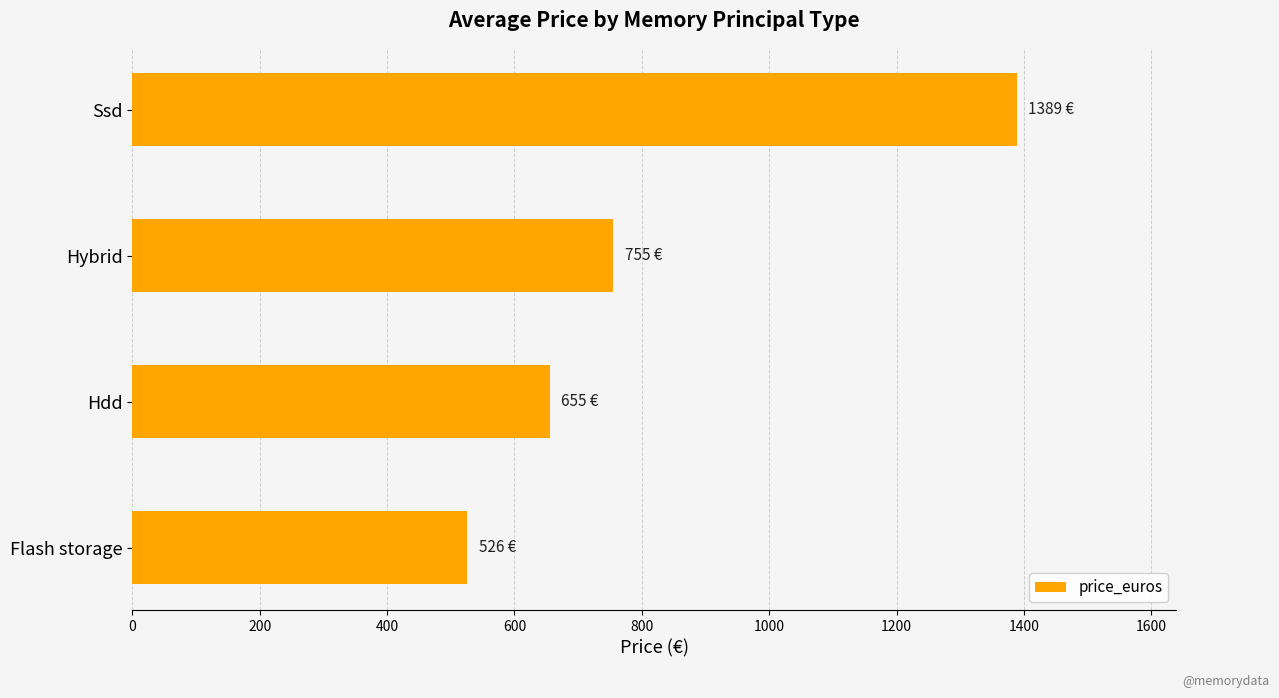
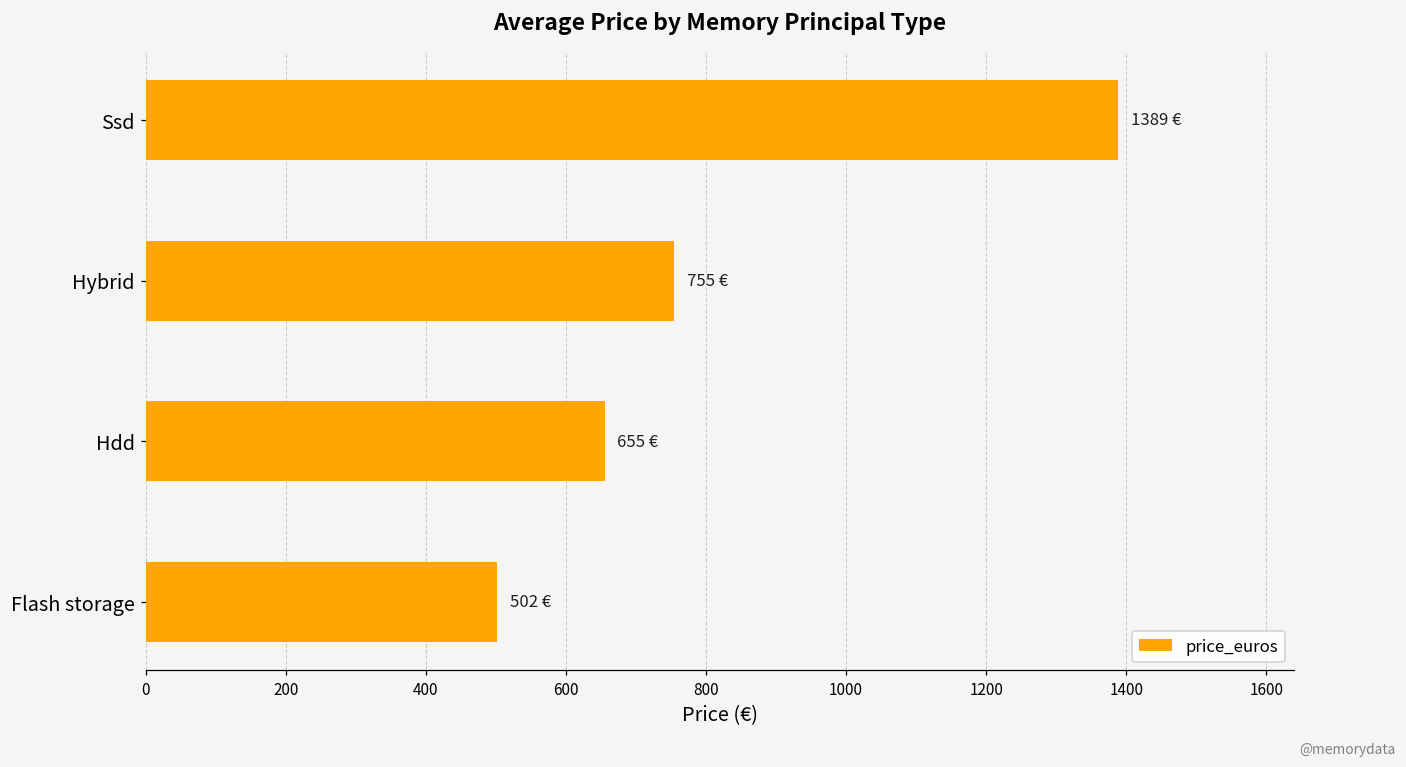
  {
    "Ssd": 1389,
    "Hybrid": 755,
    "Hdd": 655,
-   "Flash storage": 526
+   "Flash storage": 502
  }
